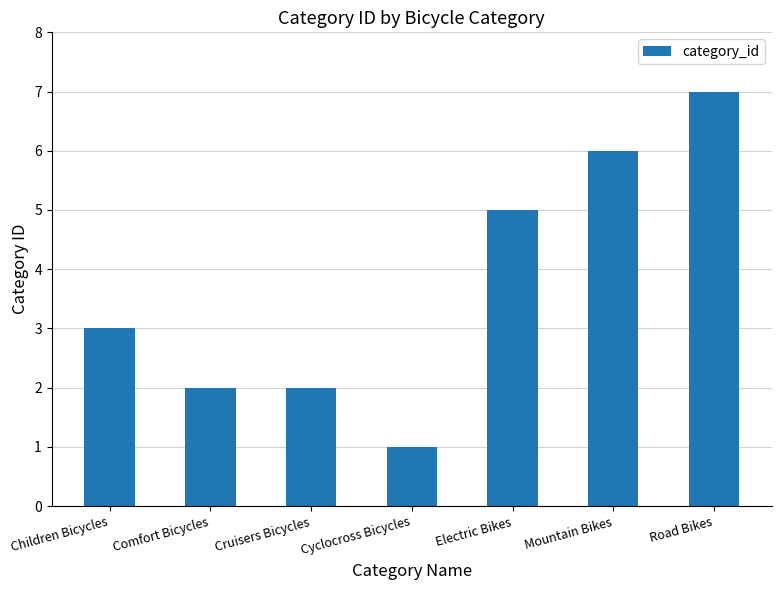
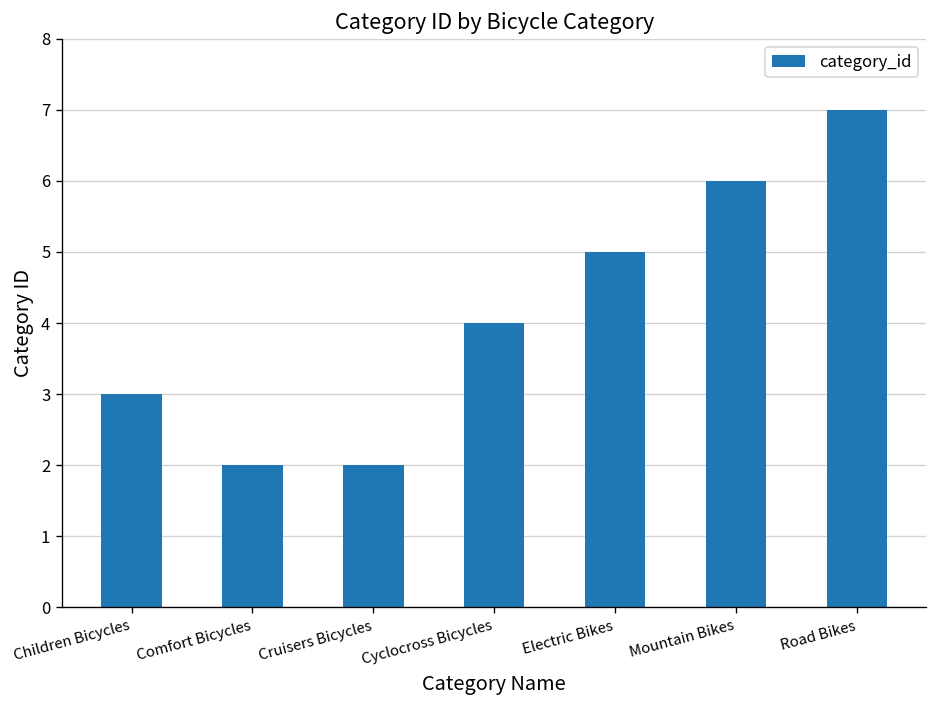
  {
    "Children Bicycles": 3,
    "Comfort Bicycles": 2,
    "Cruisers Bicycles": 2,
-   "Cyclocross Bicycles": 1,
+   "Cyclocross Bicycles": 4,
    "Electric Bikes": 5,
    "Mountain Bikes": 6,
    "Road Bikes": 7
  }
